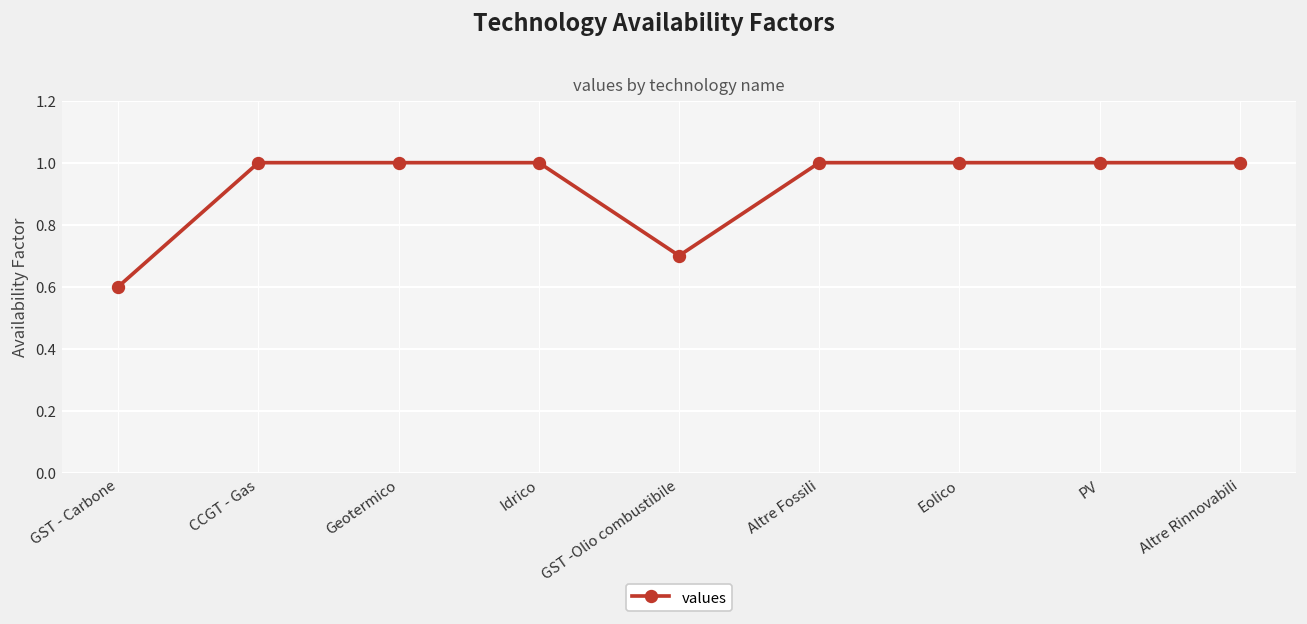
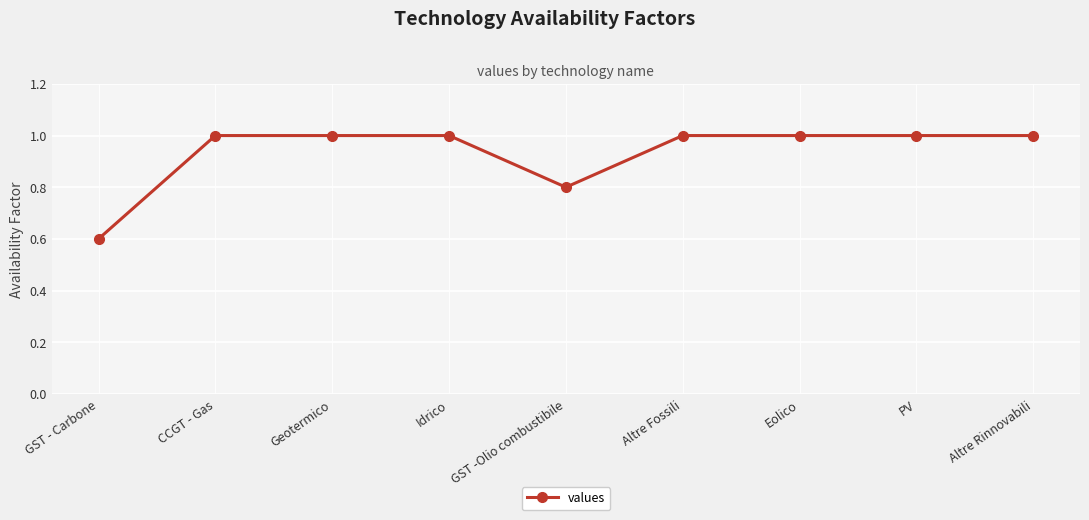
  {
    "GST - Carbone": 0.6,
    "CCGT - Gas": 1.0,
    "Geotermico": 1.0,
    "Idrico": 1.0,
-   "GST -Olio combustibile": 0.7,
+   "GST -Olio combustibile": 0.8,
    "Altre Fossili": 1.0,
    "Eolico": 1.0,
    "PV": 1.0,
    "Altre Rinnovabili": 1.0
  }
